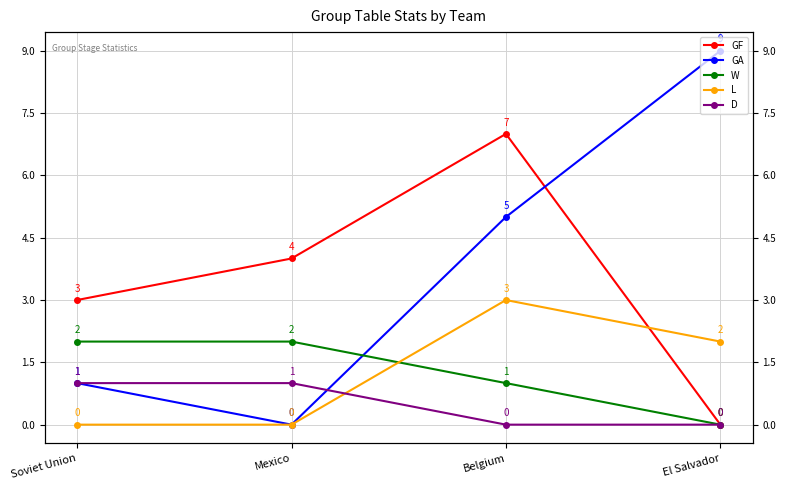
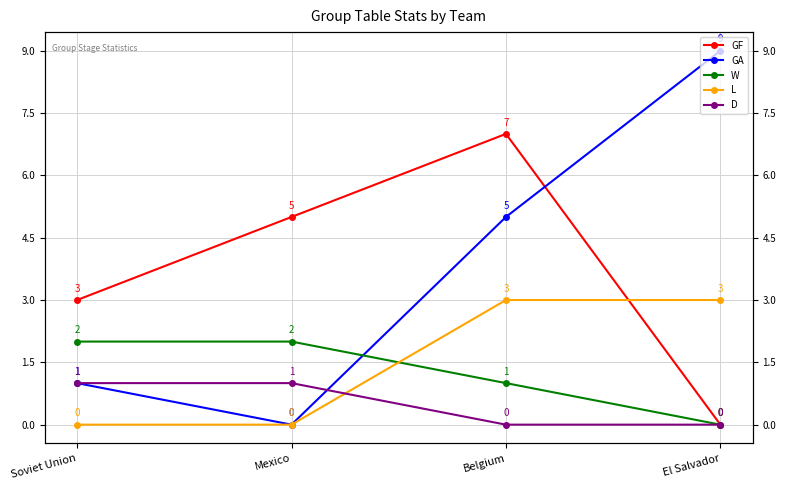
  {
    "GF": {
      "Soviet Union": 3,
-     "Mexico": 4,
+     "Mexico": 5,
      "Belgium": 7
    },
    "GA": {
      "Belgium": 5
    },
    "W": {
      "Soviet Union": 2,
      "Mexico": 2,
      "Belgium": 1
    },
    "L": {
      "Soviet Union": 0,
      "Belgium": 3,
-     "El Salvador": 2
+     "El Salvador": 3
    },
    "D": {
      "Mexico": 1,
      "Belgium": 0
    }
  }
